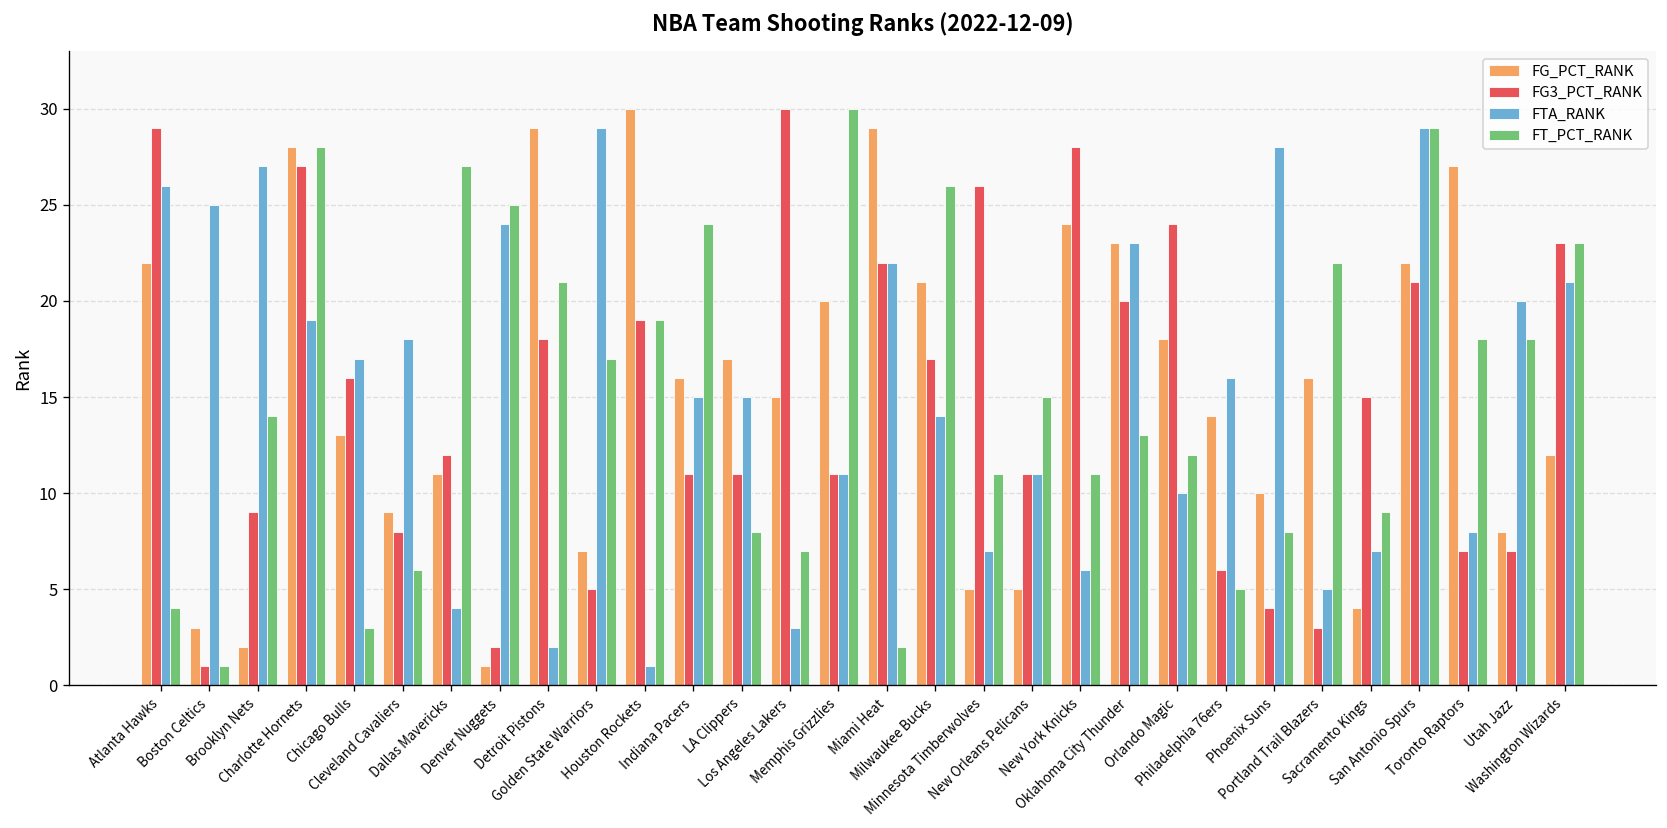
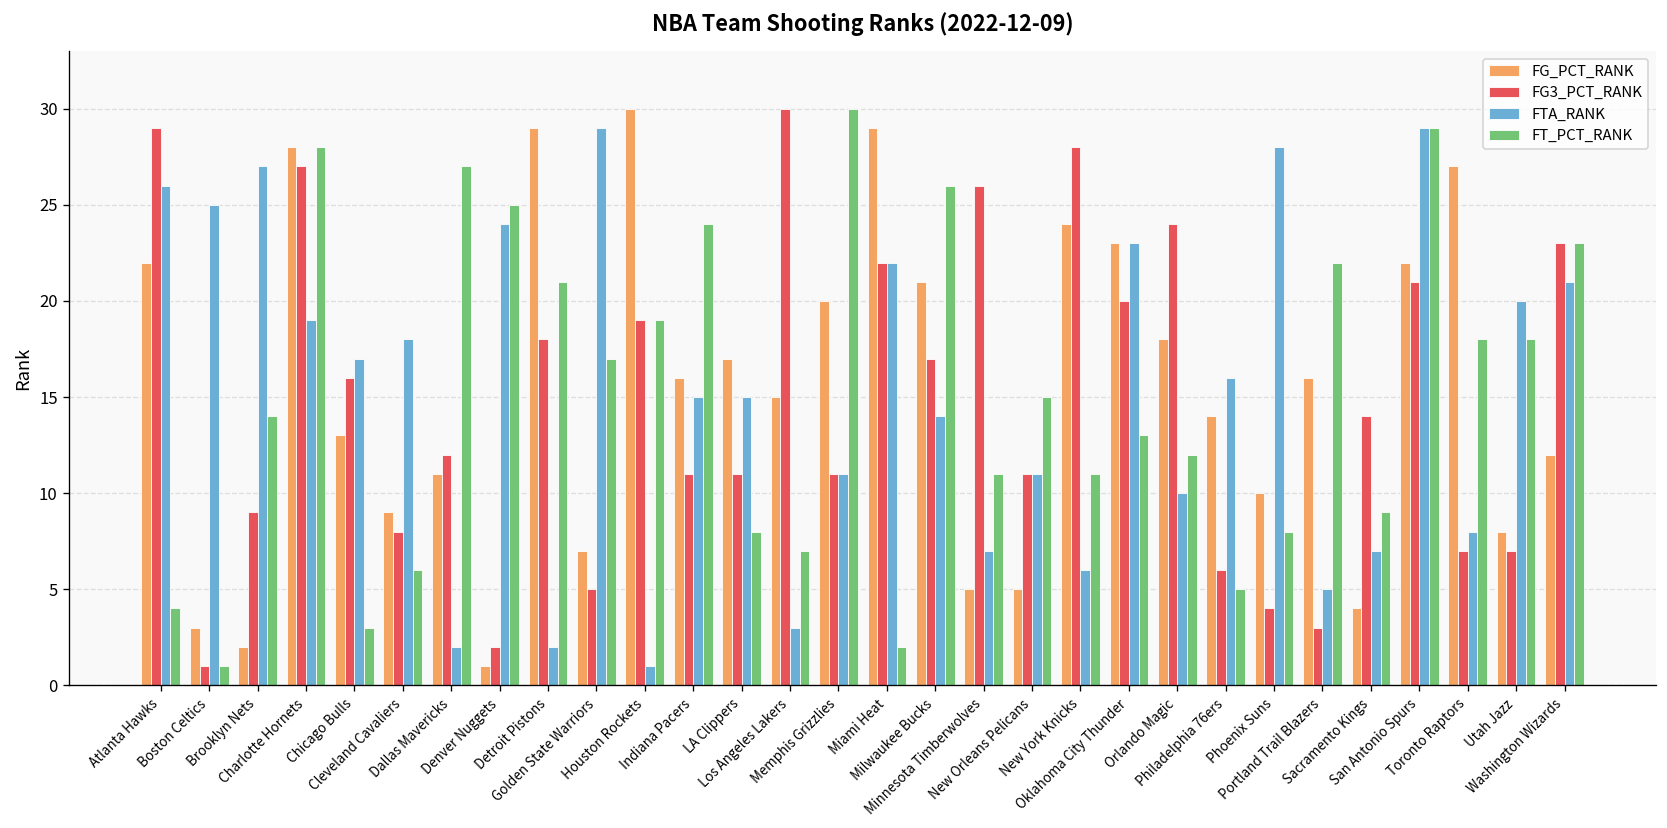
  {
    "FG_PCT_RANK": {
      "Atlanta Hawks": 22,
      "Boston Celtics": 3,
      "Brooklyn Nets": 2,
      "Charlotte Hornets": 28,
      "Chicago Bulls": 13,
      "Cleveland Cavaliers": 9,
      "Dallas Mavericks": 11,
      "Denver Nuggets": 1,
      "Detroit Pistons": 29,
      "Golden State Warriors": 7,
      "Houston Rockets": 30,
      "Indiana Pacers": 16,
      "LA Clippers": 17,
      "Los Angeles Lakers": 15,
      "Memphis Grizzlies": 20,
      "Miami Heat": 29,
      "Milwaukee Bucks": 21,
      "Minnesota Timberwolves": 5,
      "New Orleans Pelicans": 5,
      "New York Knicks": 24,
      "Oklahoma City Thunder": 23,
      "Orlando Magic": 18,
      "Philadelphia 76ers": 14,
      "Phoenix Suns": 10,
      "Portland Trail Blazers": 16,
      "Sacramento Kings": 4,
      "San Antonio Spurs": 22,
      "Toronto Raptors": 27,
      "Utah Jazz": 8,
      "Washington Wizards": 12
    },
    "FG3_PCT_RANK": {
      "Atlanta Hawks": 29,
      "Boston Celtics": 1,
      "Brooklyn Nets": 9,
      "Charlotte Hornets": 27,
      "Chicago Bulls": 16,
      "Cleveland Cavaliers": 8,
      "Dallas Mavericks": 12,
      "Denver Nuggets": 2,
      "Detroit Pistons": 18,
      "Golden State Warriors": 5,
      "Houston Rockets": 19,
      "Indiana Pacers": 11,
      "LA Clippers": 11,
      "Los Angeles Lakers": 30,
      "Memphis Grizzlies": 11,
      "Miami Heat": 22,
      "Milwaukee Bucks": 17,
      "Minnesota Timberwolves": 26,
      "New Orleans Pelicans": 11,
      "New York Knicks": 28,
      "Oklahoma City Thunder": 20,
      "Orlando Magic": 24,
      "Philadelphia 76ers": 6,
      "Phoenix Suns": 4,
      "Portland Trail Blazers": 3,
-     "Sacramento Kings": 15,
+     "Sacramento Kings": 14,
      "San Antonio Spurs": 21,
      "Toronto Raptors": 7,
      "Utah Jazz": 7,
      "Washington Wizards": 23
    },
    "FTA_RANK": {
      "Atlanta Hawks": 26,
      "Boston Celtics": 25,
      "Brooklyn Nets": 27,
      "Charlotte Hornets": 19,
      "Chicago Bulls": 17,
      "Cleveland Cavaliers": 18,
-     "Dallas Mavericks": 4,
+     "Dallas Mavericks": 2,
      "Denver Nuggets": 24,
      "Detroit Pistons": 2,
      "Golden State Warriors": 29,
      "Houston Rockets": 1,
      "Indiana Pacers": 15,
      "LA Clippers": 15,
      "Los Angeles Lakers": 3,
      "Memphis Grizzlies": 11,
      "Miami Heat": 22,
      "Milwaukee Bucks": 14,
      "Minnesota Timberwolves": 7,
      "New Orleans Pelicans": 11,
      "New York Knicks": 6,
      "Oklahoma City Thunder": 23,
      "Orlando Magic": 10,
      "Philadelphia 76ers": 16,
      "Phoenix Suns": 28,
      "Portland Trail Blazers": 5,
      "Sacramento Kings": 7,
      "San Antonio Spurs": 29,
      "Toronto Raptors": 8,
      "Utah Jazz": 20,
      "Washington Wizards": 21
    },
    "FT_PCT_RANK": {
      "Atlanta Hawks": 4,
      "Boston Celtics": 1,
      "Brooklyn Nets": 14,
      "Charlotte Hornets": 28,
      "Chicago Bulls": 3,
      "Cleveland Cavaliers": 6,
      "Dallas Mavericks": 27,
      "Denver Nuggets": 25,
      "Detroit Pistons": 21,
      "Golden State Warriors": 17,
      "Houston Rockets": 19,
      "Indiana Pacers": 24,
      "LA Clippers": 8,
      "Los Angeles Lakers": 7,
      "Memphis Grizzlies": 30,
      "Miami Heat": 2,
      "Milwaukee Bucks": 26,
      "Minnesota Timberwolves": 11,
      "New Orleans Pelicans": 15,
      "New York Knicks": 11,
      "Oklahoma City Thunder": 13,
      "Orlando Magic": 12,
      "Philadelphia 76ers": 5,
      "Phoenix Suns": 8,
      "Portland Trail Blazers": 22,
      "Sacramento Kings": 9,
      "San Antonio Spurs": 29,
      "Toronto Raptors": 18,
      "Utah Jazz": 18,
      "Washington Wizards": 23
    }
  }
